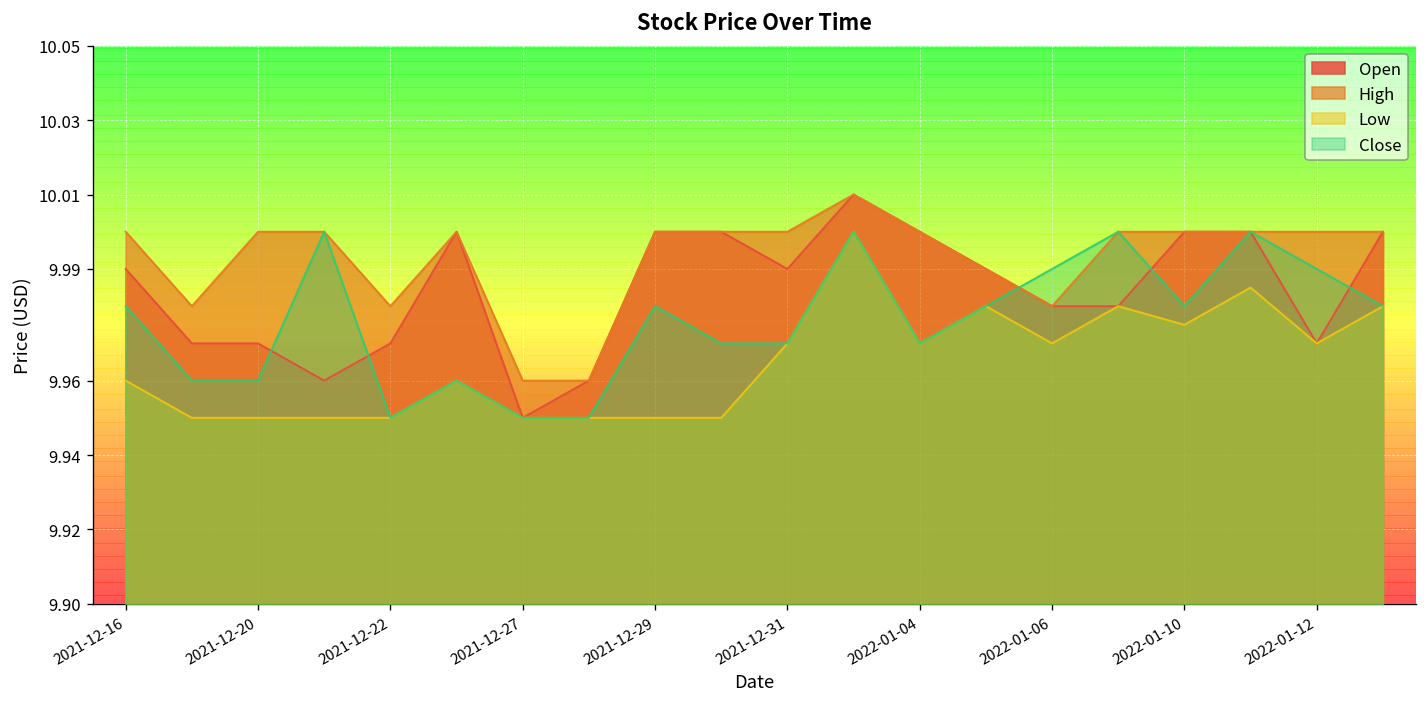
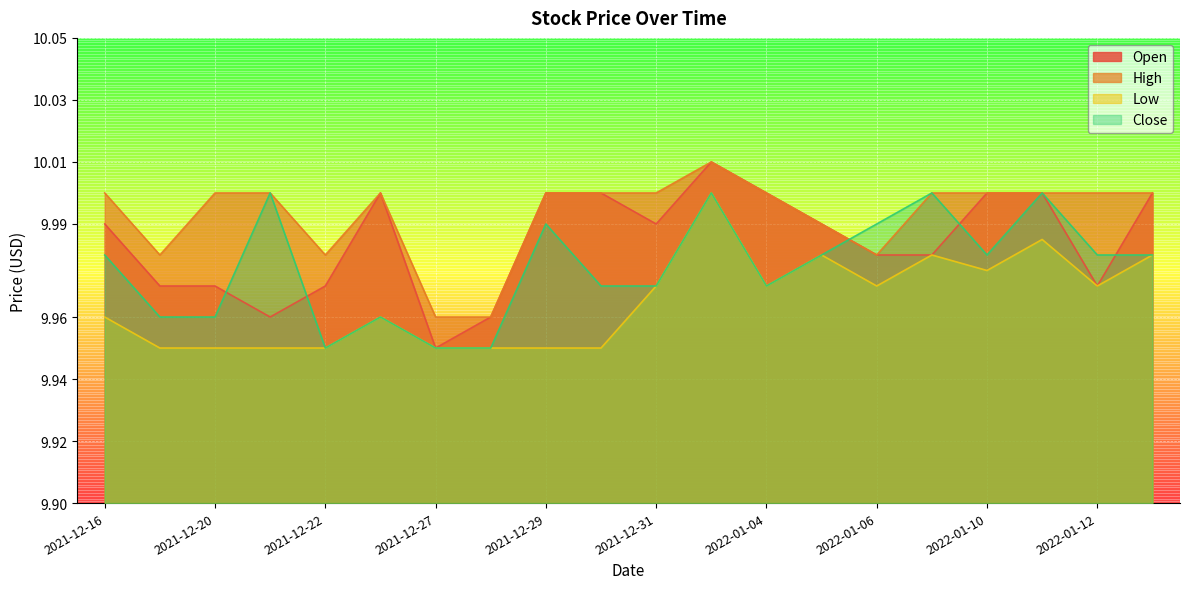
  {
    "Close": {
      "2021-12-16": 9.98,
      "2021-12-20": 9.96,
-     "2021-12-29": 9.98,
+     "2021-12-29": 9.99,
      "2022-01-06": 9.99,
      "2022-01-10": 9.98,
-     "2022-01-12": 9.99
+     "2022-01-12": 9.98
    }
  }
